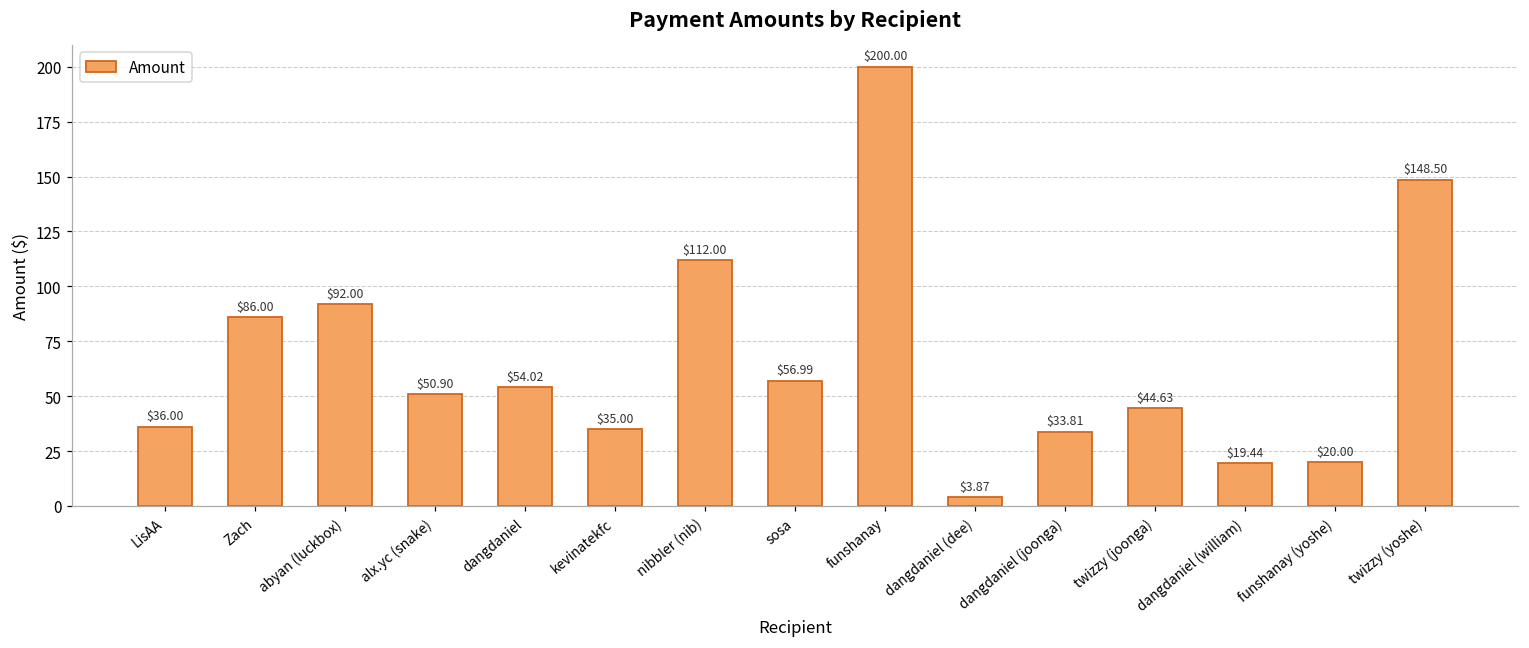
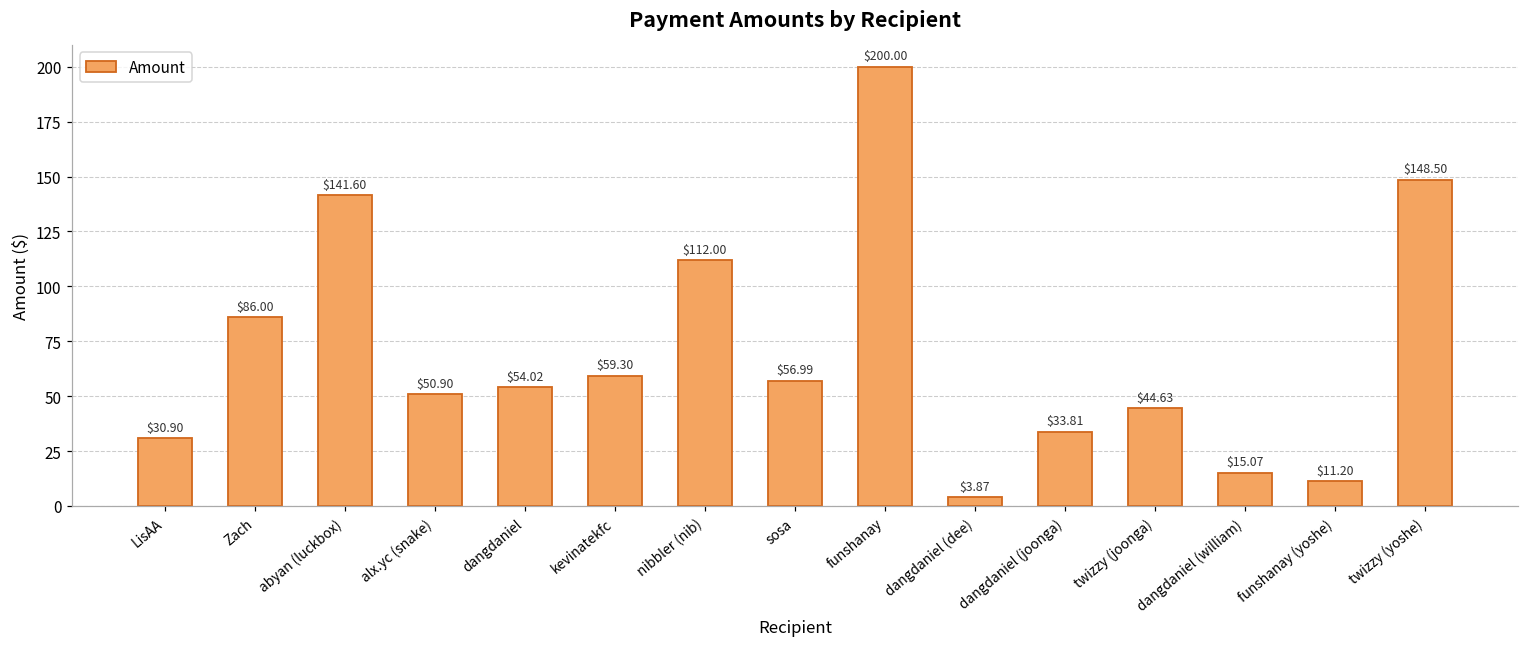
  {
-   "LisAA": "$36.00",
+   "LisAA": "$30.90",
    "Zach": "$86.00",
-   "abyan (luckbox)": "$92.00",
+   "abyan (luckbox)": "$141.60",
    "alx.yc (snake)": "$50.90",
    "dangdaniel": "$54.02",
-   "kevinatekfc": "$35.00",
+   "kevinatekfc": "$59.30",
    "nibbler (nib)": "$112.00",
    "sosa": "$56.99",
    "funshanay": "$200.00",
    "dangdaniel (dee)": "$3.87",
    "dangdaniel (joonga)": "$33.81",
    "twizzy (joonga)": "$44.63",
-   "dangdaniel (william)": "$19.44",
-   "funshanay (yoshe)": "$20.00",
+   "dangdaniel (william)": "$15.07",
+   "funshanay (yoshe)": "$11.20",
    "twizzy (yoshe)": "$148.50"
  }
